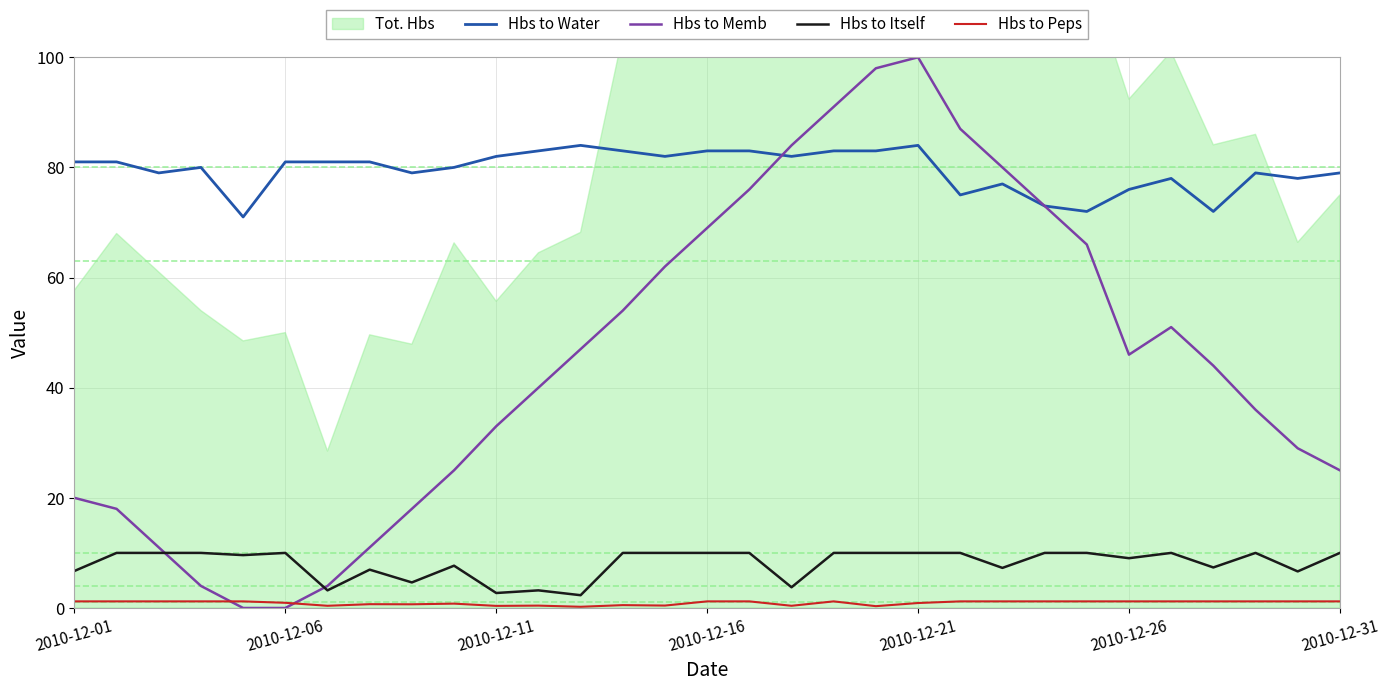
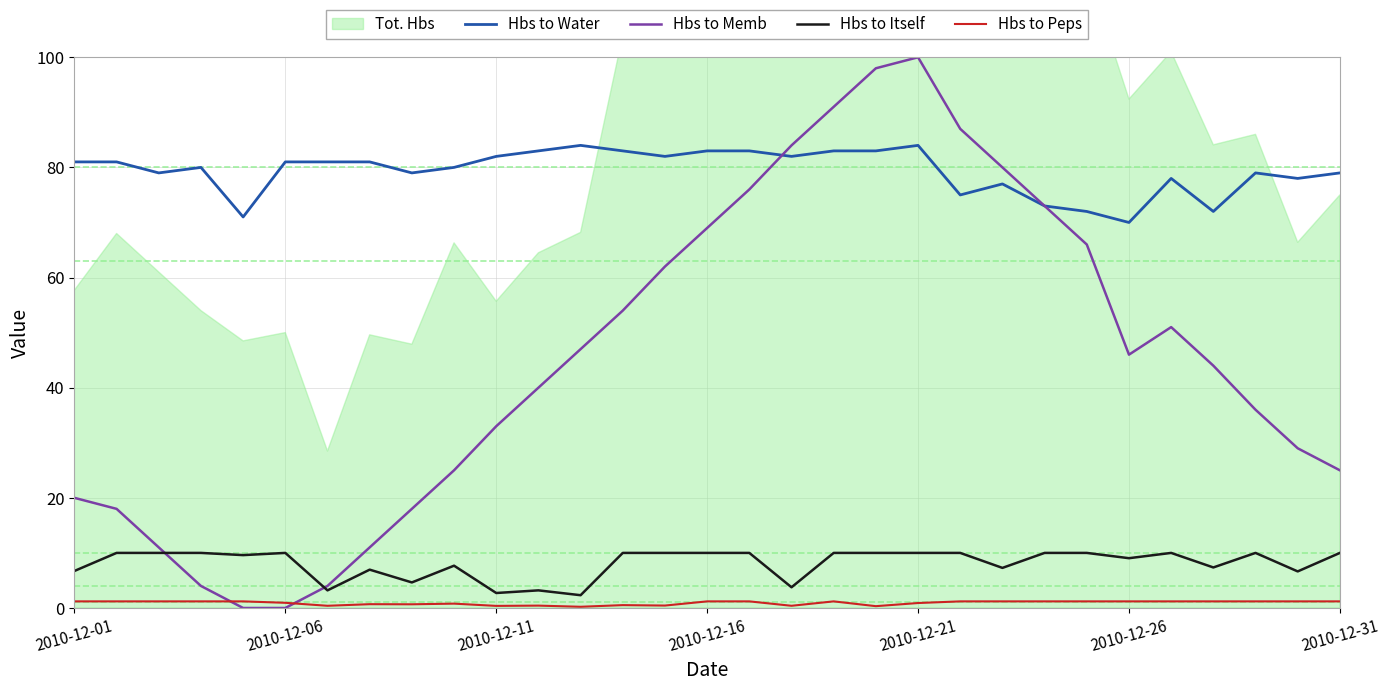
  {
    "Tot. Hbs": {
      "2010-12-01": 58,
      "2010-12-06": 50,
      "2010-12-11": 56,
      "2010-12-26": 92,
      "2010-12-31": 75
    },
    "Hbs to Water": {
      "2010-12-01": 81,
      "2010-12-06": 81,
      "2010-12-11": 82,
      "2010-12-16": 83,
      "2010-12-21": 84,
-     "2010-12-26": 76,
+     "2010-12-26": 70,
      "2010-12-31": 79
    },
    "Hbs to Memb": {
      "2010-12-01": 20,
      "2010-12-06": 0,
      "2010-12-11": 33,
      "2010-12-16": 69,
      "2010-12-21": 100,
      "2010-12-26": 46,
      "2010-12-31": 25
    },
    "Hbs to Itself": {
      "2010-12-01": 7,
      "2010-12-06": 10,
      "2010-12-11": 3,
      "2010-12-16": 10,
      "2010-12-21": 10,
      "2010-12-26": 9,
      "2010-12-31": 10
    },
    "Hbs to Peps": {
      "2010-12-01": 1,
      "2010-12-06": 1,
      "2010-12-11": 0,
      "2010-12-16": 1,
      "2010-12-21": 1,
      "2010-12-26": 1,
      "2010-12-31": 1
    }
  }
